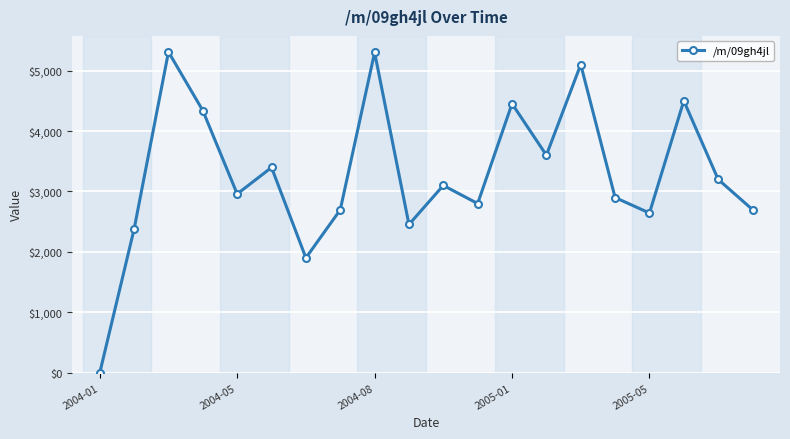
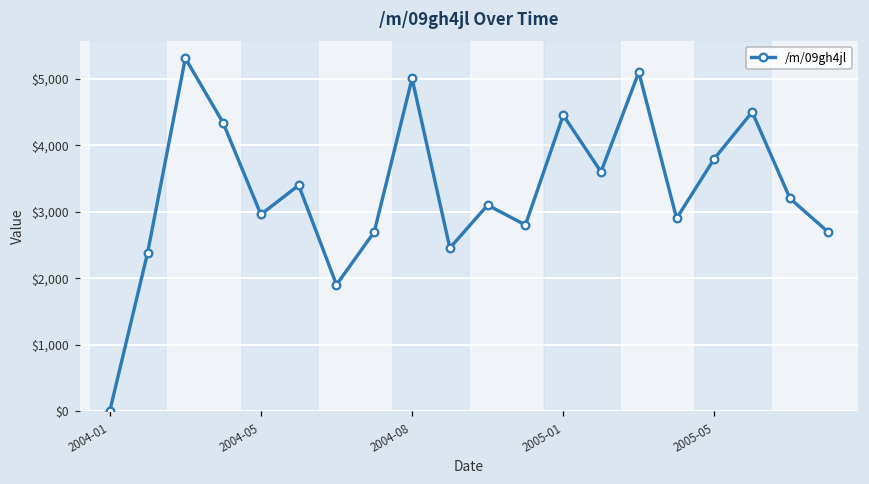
  {
    "2004-01": "$0",
    "2004-05": "$3,000",
-   "2004-08": "$5,300",
+   "2004-08": "$5,000",
    "2005-01": "$4,500",
-   "2005-05": "$2,600"
+   "2005-05": "$3,800"
  }
